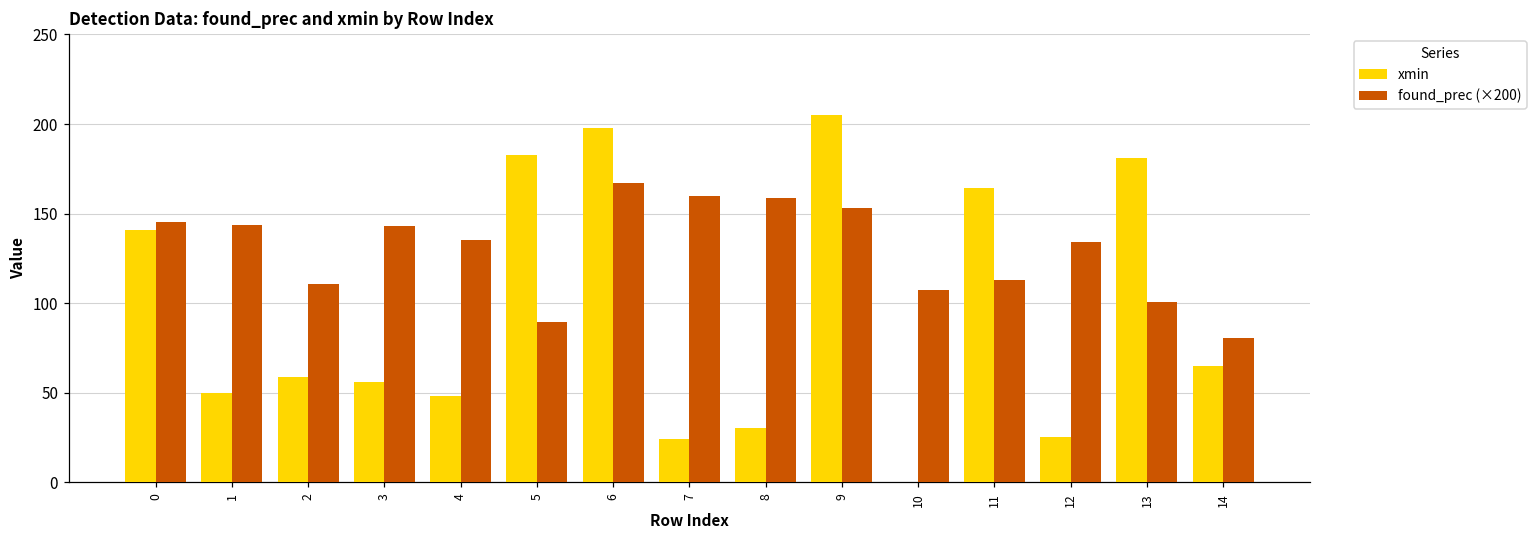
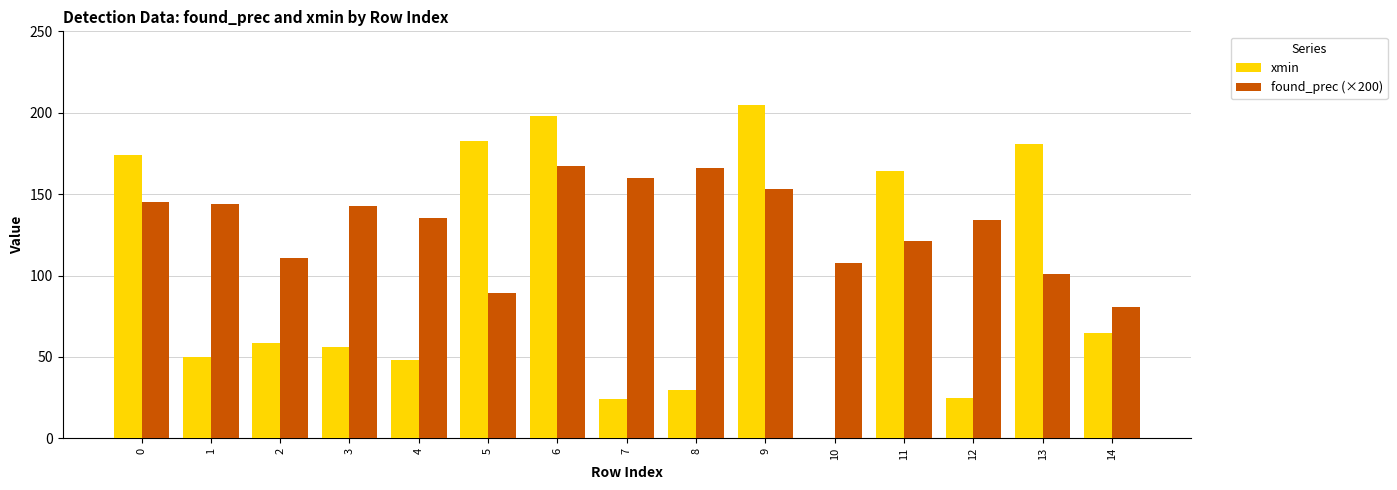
  {
    "xmin": {
-     "0": 141,
+     "0": 174,
      "1": 50,
      "2": 59,
      "3": 56,
      "4": 48,
      "5": 183,
      "6": 198,
      "7": 24,
      "8": 30,
      "9": 205,
      "10": 0,
      "11": 164,
      "12": 25,
      "13": 181,
      "14": 65
    },
    "found_prec (×200)": {
      "0": 145,
      "1": 144,
      "2": 111,
      "3": 143,
      "4": 135,
      "5": 90,
      "6": 167,
      "7": 160,
-     "8": 159,
+     "8": 166,
      "9": 153,
      "10": 108,
-     "11": 113,
+     "11": 121,
      "12": 134,
      "13": 101,
      "14": 80
    }
  }
